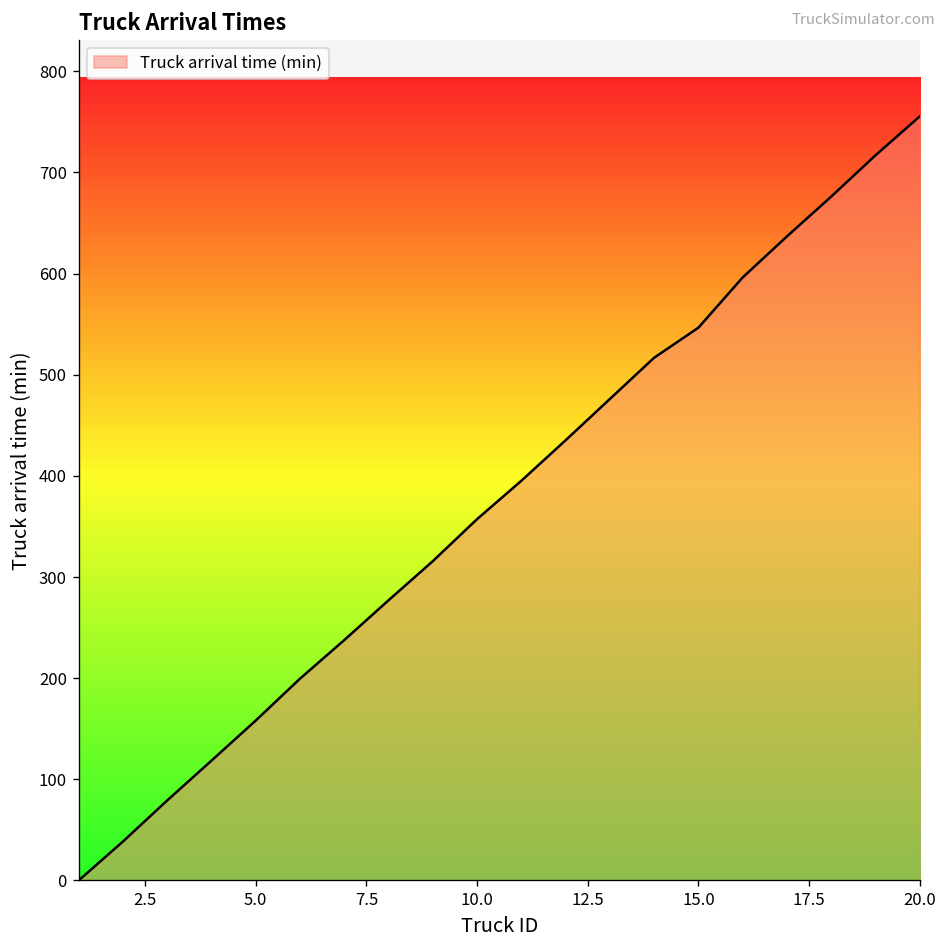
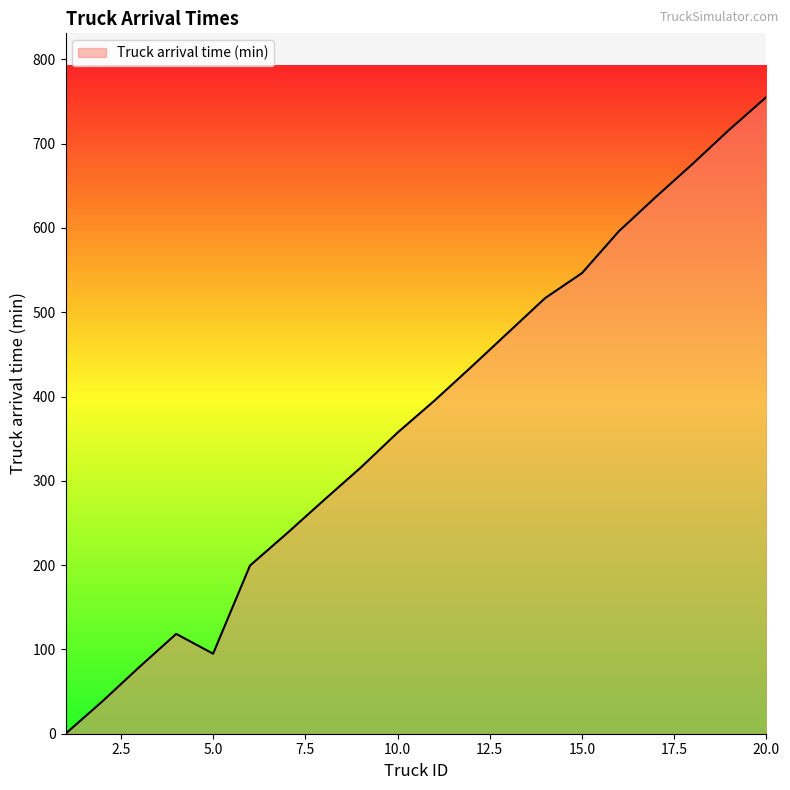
  {
-   "5.0": 160,
+   "5.0": 90,
    "10.0": 360,
    "15.0": 550,
    "20.0": 760
  }
